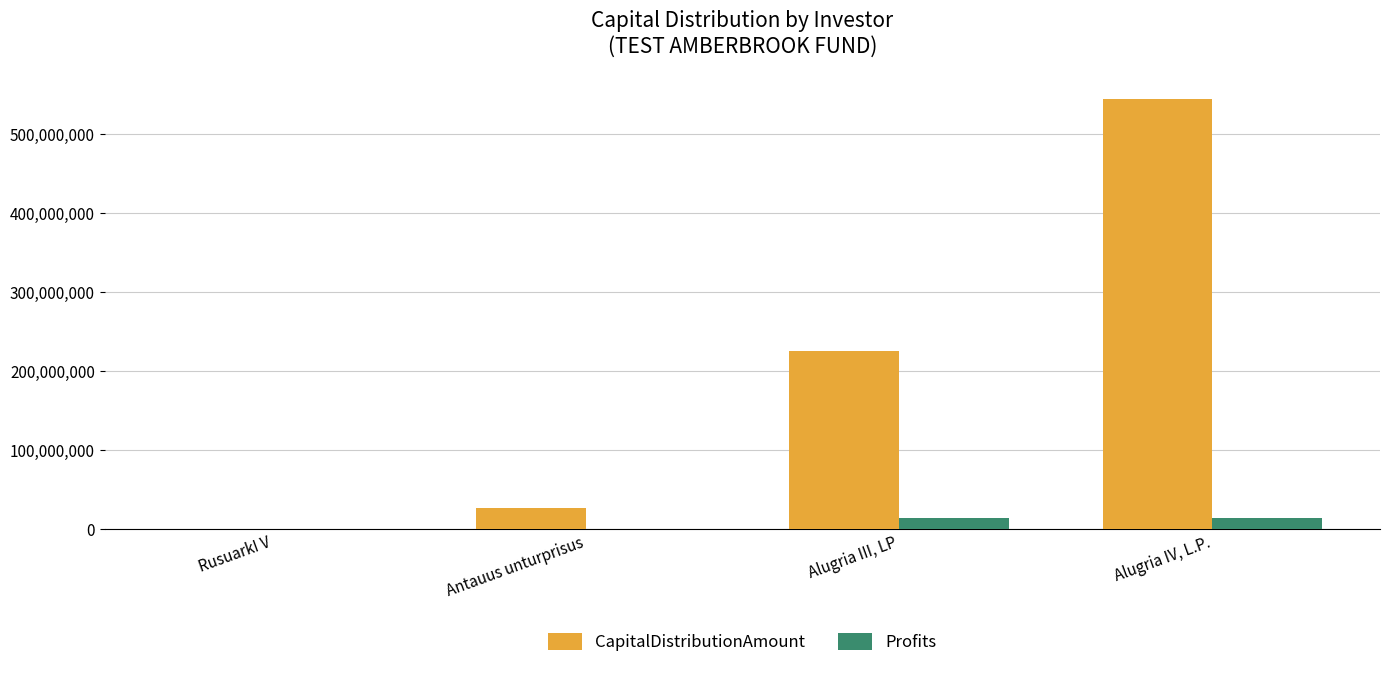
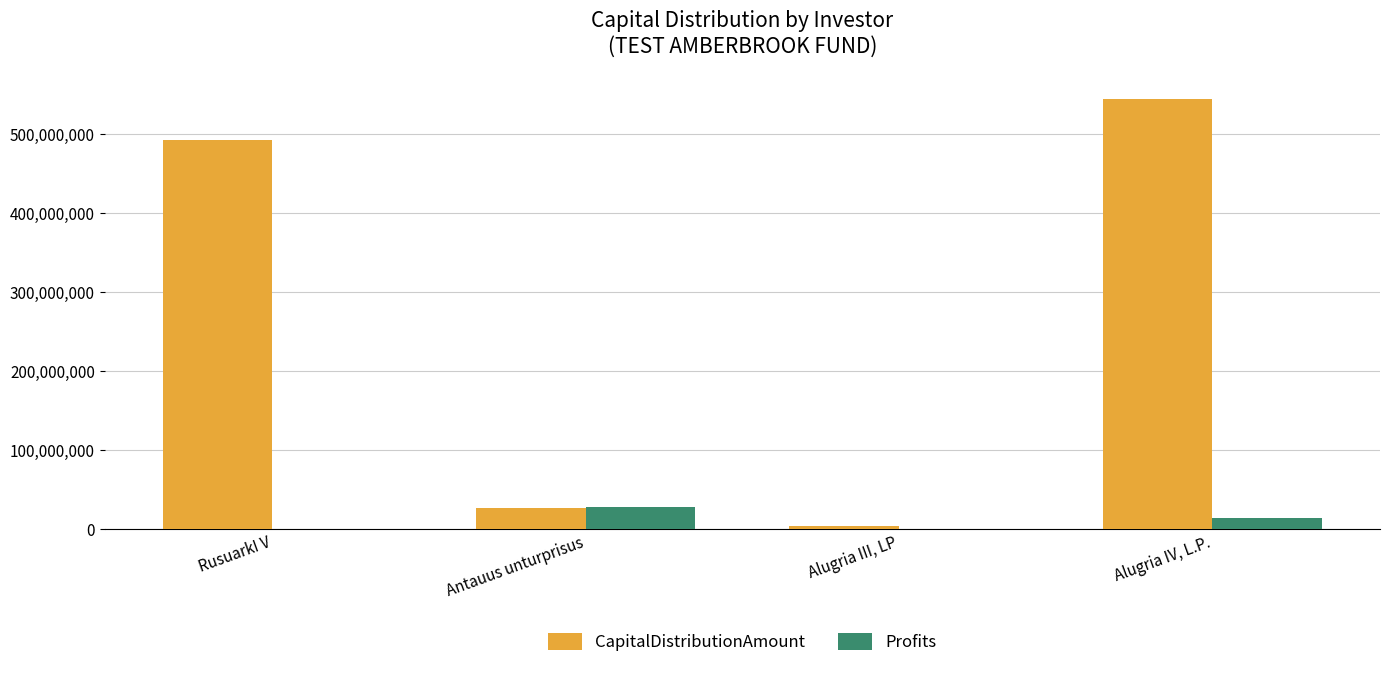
  {
    "CapitalDistributionAmount": {
-     "RusuarkI V": "0",
+     "RusuarkI V": "490,000,000",
      "Antauus unturprisus": "30,000,000",
-     "Alugria III, LP": "230,000,000",
+     "Alugria III, LP": "0",
      "Alugria IV, L.P.": "550,000,000"
    },
    "Profits": {
-     "Antauus unturprisus": "0",
-     "Alugria III, LP": "10,000,000",
+     "Antauus unturprisus": "30,000,000",
+     "Alugria III, LP": "0",
      "Alugria IV, L.P.": "10,000,000"
    }
  }
